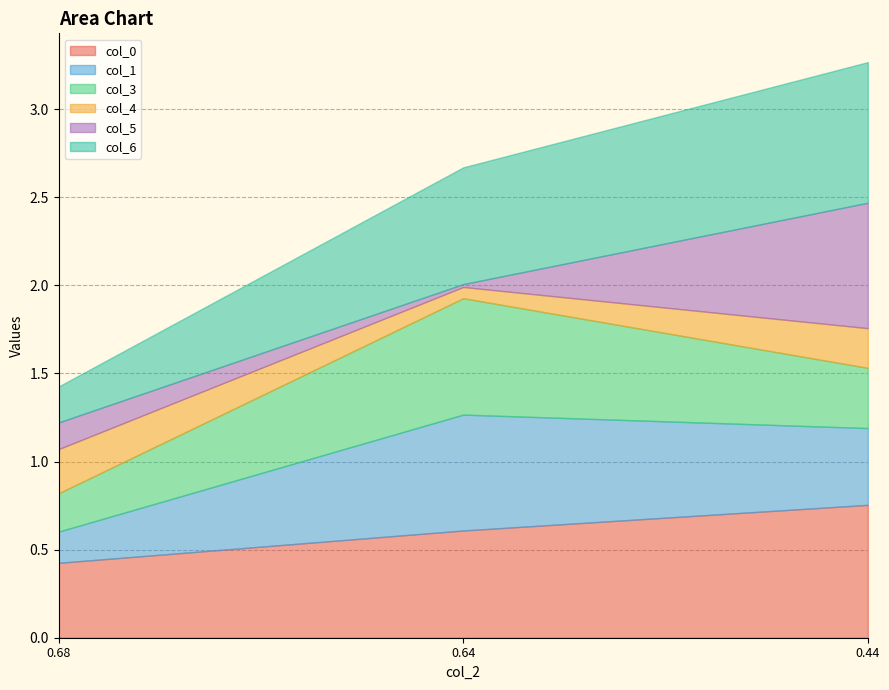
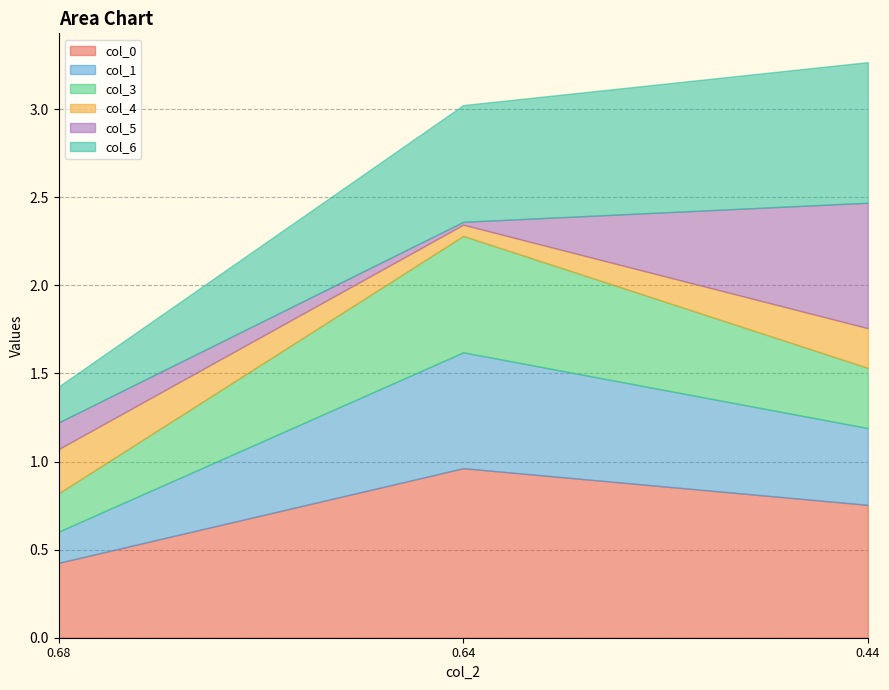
  {
    "col_0": {
      "0.68": 0.43,
-     "0.64": 0.61,
+     "0.64": 0.96,
      "0.44": 0.75
    },
    "col_4": {
      "0.68": 0.25,
      "0.64": 0.06,
      "0.44": 0.23
    },
    "col_5": {
      "0.68": 0.15,
      "0.64": 0.02,
      "0.44": 0.71
    }
  }
